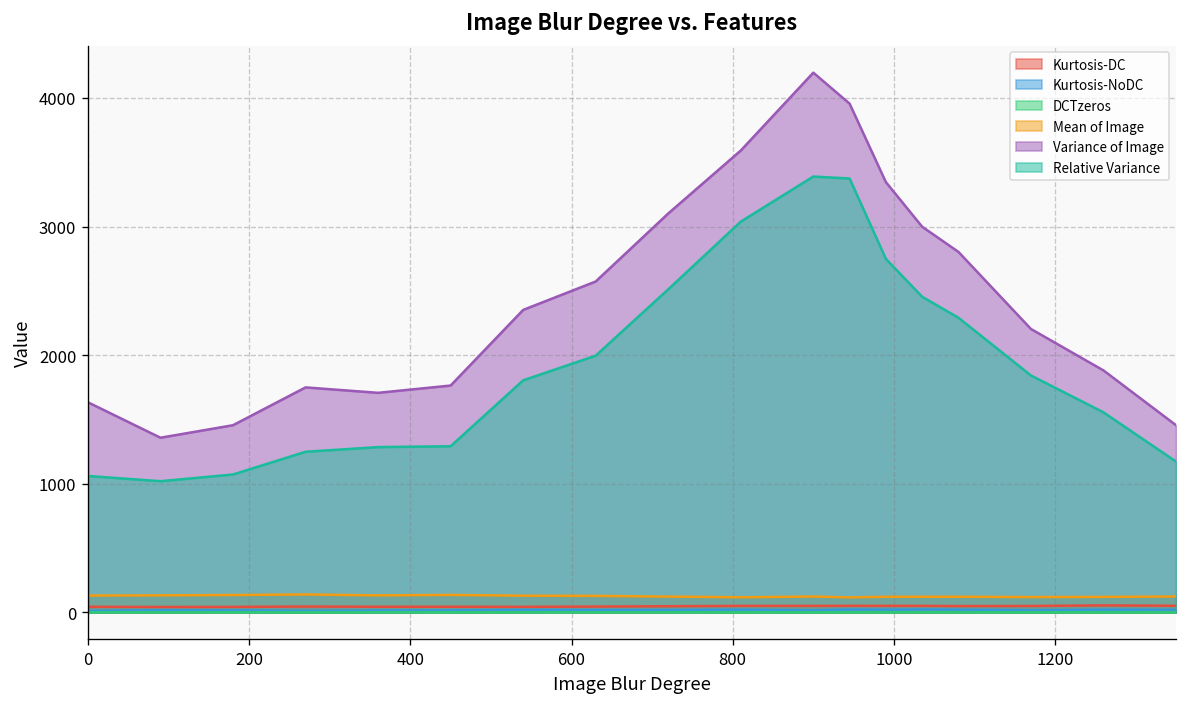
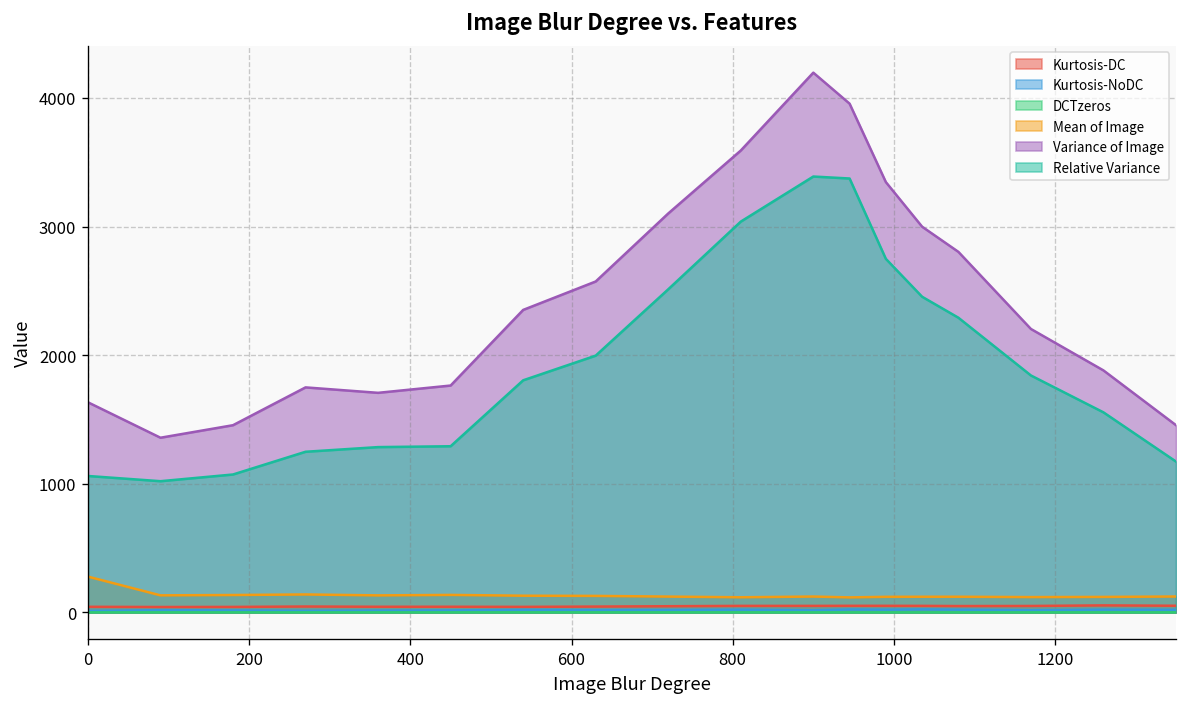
  {
    "Kurtosis-DC": {
      "0": 40
    },
    "Mean of Image": {
-     "0": 130
+     "0": 280
    },
    "Variance of Image": {
      "0": 1630
    }
  }
